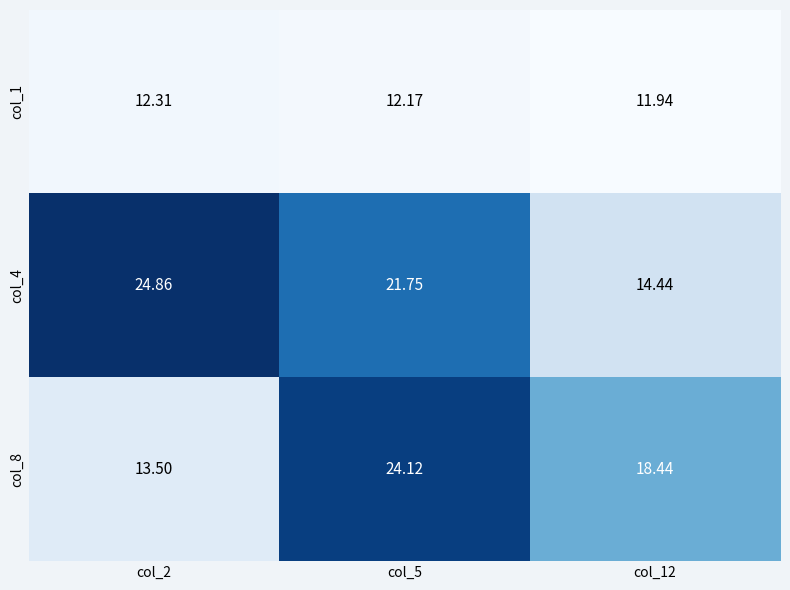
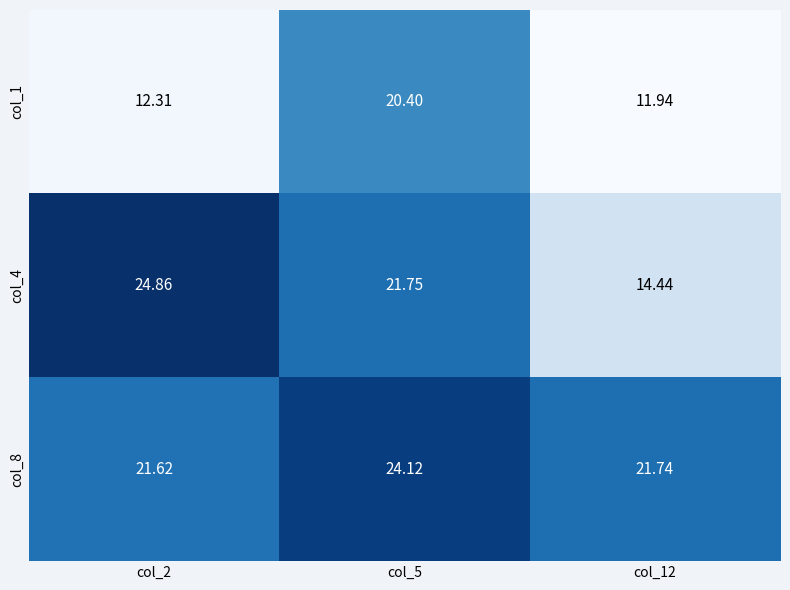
  {
    "col_1": {
      "col_2": 12.31,
-     "col_5": 12.17,
+     "col_5": 20.40,
      "col_12": 11.94
    },
    "col_4": {
      "col_2": 24.86,
      "col_5": 21.75,
      "col_12": 14.44
    },
    "col_8": {
-     "col_2": 13.50,
+     "col_2": 21.62,
      "col_5": 24.12,
-     "col_12": 18.44
+     "col_12": 21.74
    }
  }
